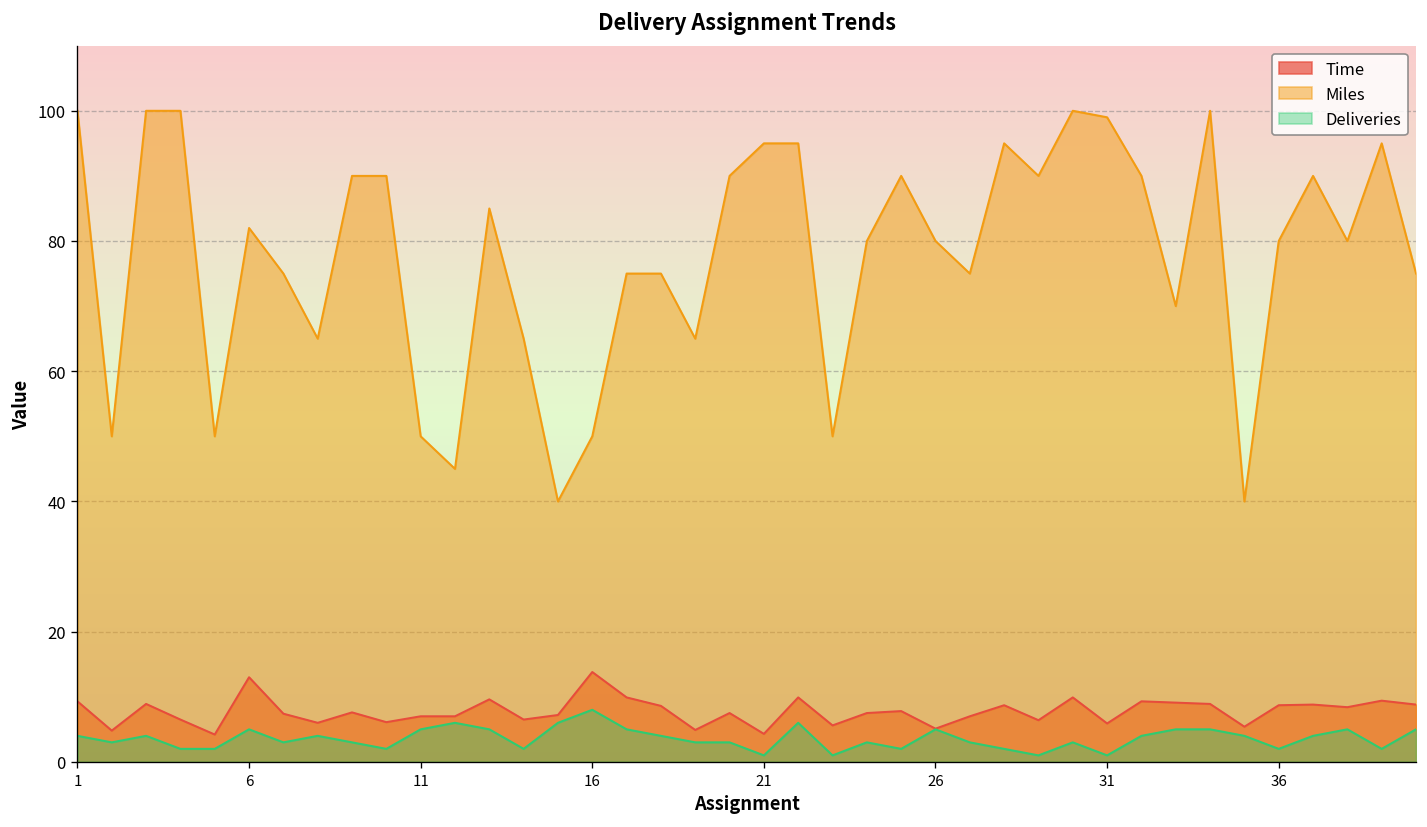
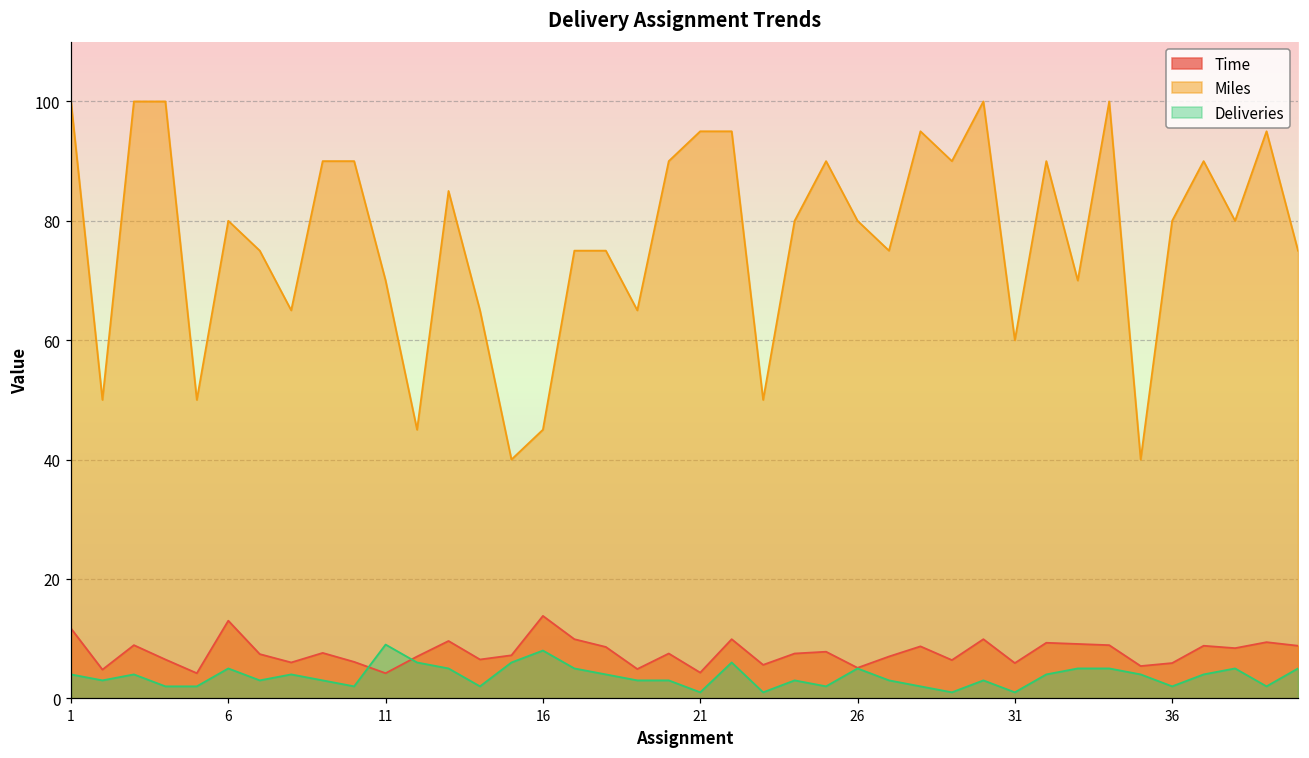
  {
    "Time": {
-     "1": 9,
+     "1": 12,
      "6": 13,
-     "11": 7,
+     "11": 4,
      "16": 14,
      "21": 4,
      "31": 6,
-     "36": 9
+     "36": 6
    },
    "Miles": {
      "1": 100,
-     "6": 82,
-     "11": 50,
-     "16": 50,
+     "6": 80,
+     "11": 70,
+     "16": 45,
      "21": 95,
      "26": 80,
-     "31": 99,
+     "31": 60,
      "36": 80
    },
    "Deliveries": {
      "1": 4,
      "6": 5,
-     "11": 5,
+     "11": 9,
      "16": 8,
      "21": 1,
      "31": 1,
      "36": 2
    }
  }
